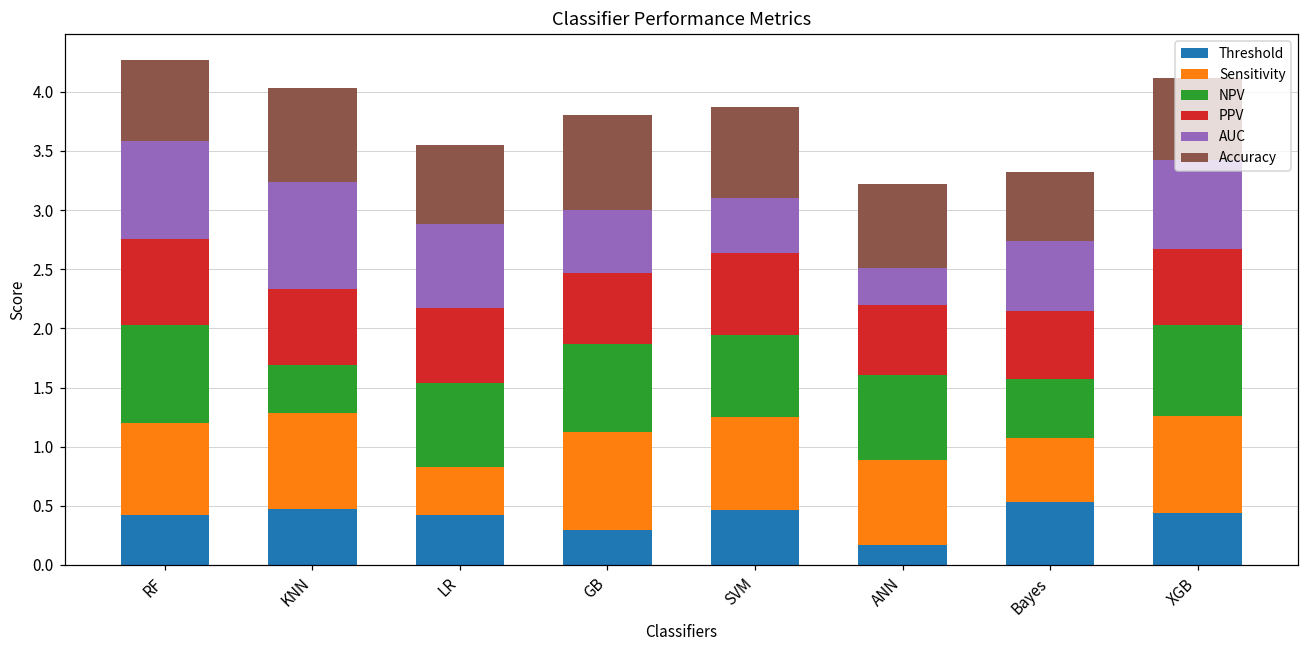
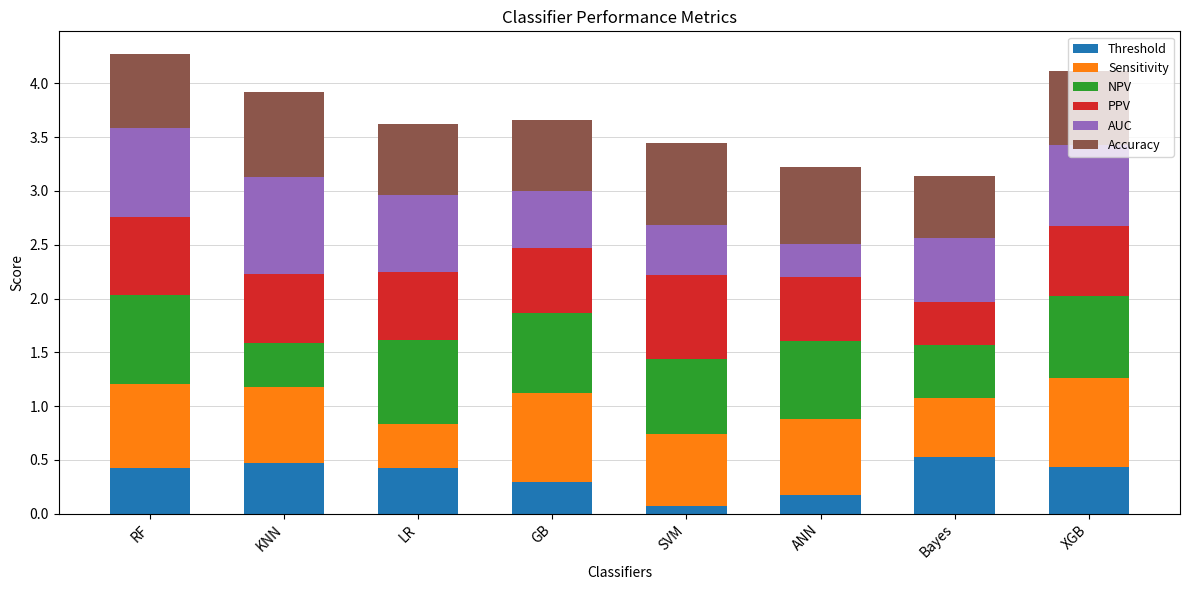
  {
    "Threshold": {
      "RF": 0.42,
      "KNN": 0.47,
      "LR": 0.43,
      "GB": 0.30,
-     "SVM": 0.47,
+     "SVM": 0.07,
      "ANN": 0.17,
      "Bayes": 0.53,
      "XGB": 0.44
    },
    "Sensitivity": {
      "RF": 0.78,
-     "KNN": 0.81,
+     "KNN": 0.70,
      "LR": 0.40,
      "GB": 0.82,
-     "SVM": 0.78,
+     "SVM": 0.67,
      "ANN": 0.71,
      "Bayes": 0.54,
      "XGB": 0.82
    },
    "NPV": {
      "RF": 0.83,
      "KNN": 0.41,
-     "LR": 0.71,
+     "LR": 0.79,
      "GB": 0.75,
      "SVM": 0.70,
      "ANN": 0.73,
      "Bayes": 0.50,
      "XGB": 0.77
    },
    "PPV": {
      "RF": 0.72,
      "KNN": 0.64,
      "LR": 0.63,
      "GB": 0.60,
-     "SVM": 0.69,
+     "SVM": 0.78,
      "ANN": 0.59,
-     "Bayes": 0.58,
+     "Bayes": 0.40,
      "XGB": 0.64
    },
    "AUC": {
      "RF": 0.83,
      "KNN": 0.91,
      "LR": 0.71,
      "GB": 0.53,
      "SVM": 0.46,
      "ANN": 0.31,
      "Bayes": 0.59
    },
    "Accuracy": {
      "RF": 0.69,
      "KNN": 0.79,
      "LR": 0.66,
-     "GB": 0.80,
+     "GB": 0.65,
      "SVM": 0.77,
      "ANN": 0.71,
      "Bayes": 0.58
    }
  }
